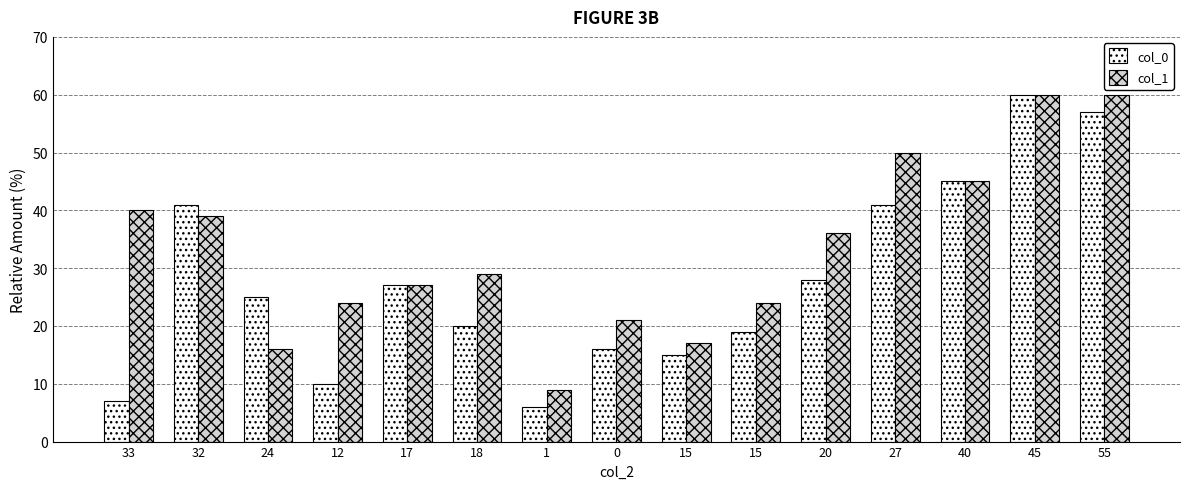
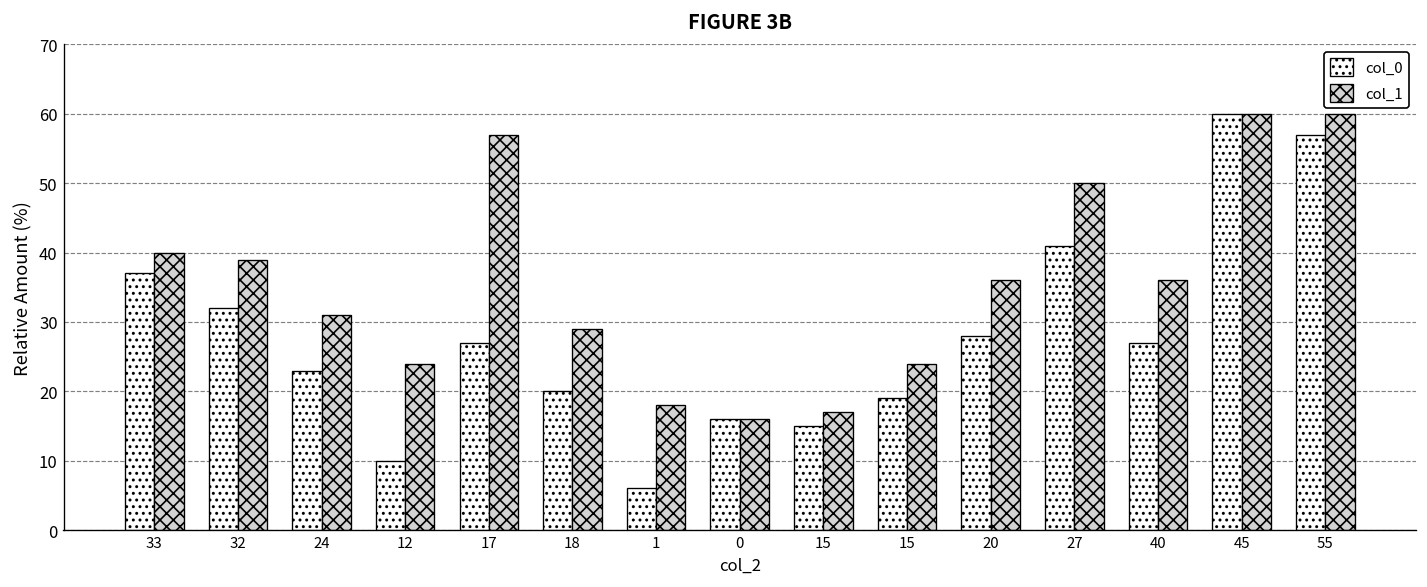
  {
    "col_0": {
-     "33": 7,
-     "32": 41,
-     "24": 25,
+     "33": 37,
+     "32": 32,
+     "24": 23,
      "12": 10,
      "17": 27,
      "18": 20,
      "1": 6,
      "0": 16,
      "20": 28,
      "27": 41,
-     "40": 45,
+     "40": 27,
      "45": 60,
      "55": 57
    },
    "col_1": {
      "33": 40,
      "32": 39,
-     "24": 16,
+     "24": 31,
      "12": 24,
-     "17": 27,
+     "17": 57,
      "18": 29,
-     "1": 9,
-     "0": 21,
+     "1": 18,
+     "0": 16,
      "20": 36,
      "27": 50,
-     "40": 45,
+     "40": 36,
      "45": 60,
      "55": 60
    }
  }
